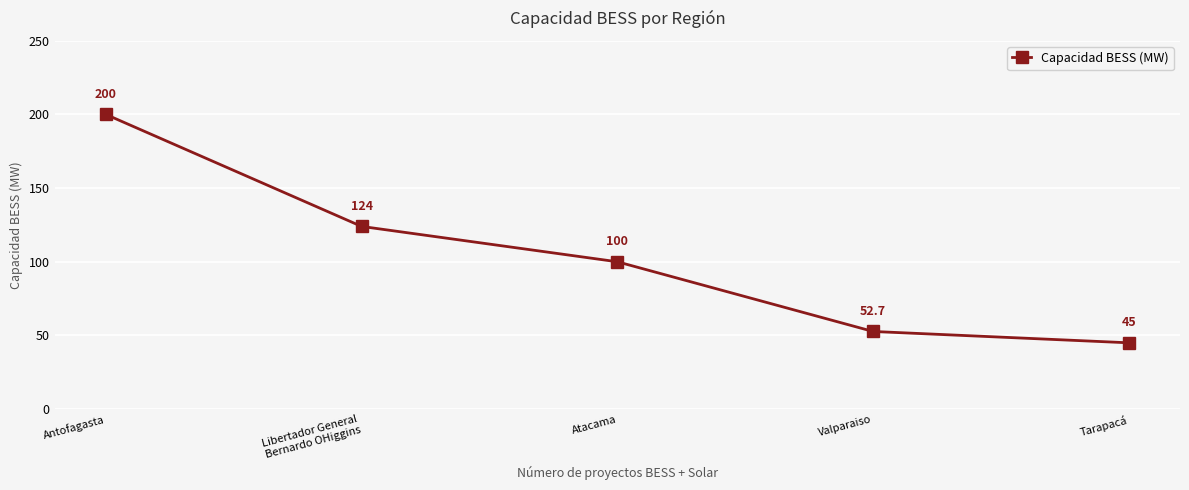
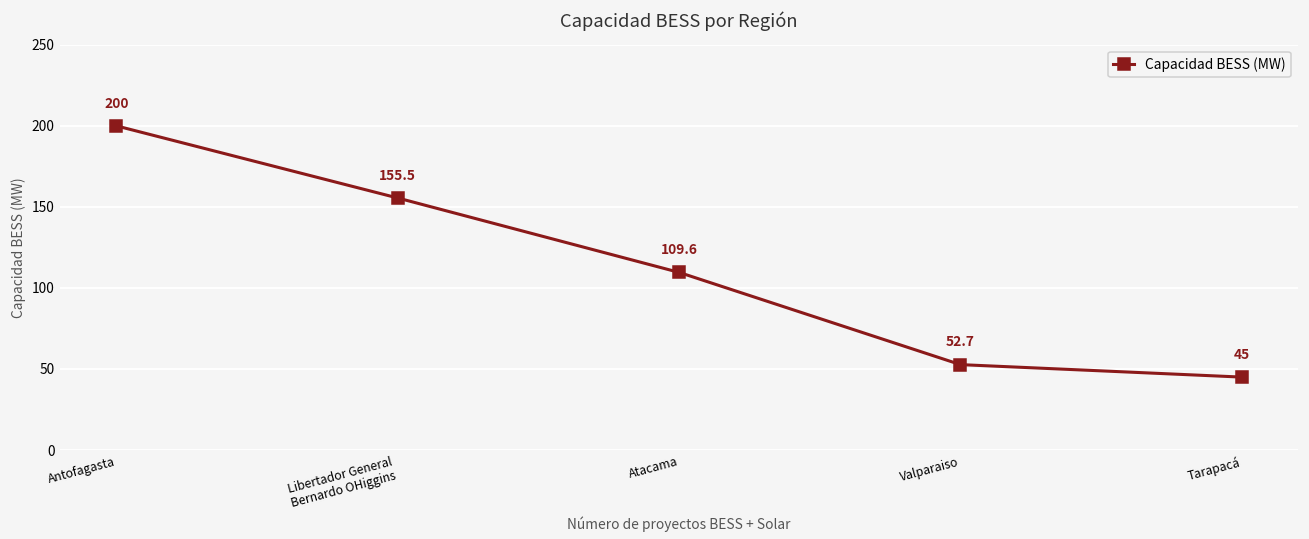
  {
    "Antofagasta": 200,
-   "Libertador General Bernardo OHiggins": 124,
-   "Atacama": 100,
+   "Libertador General Bernardo OHiggins": 155.5,
+   "Atacama": 109.6,
    "Valparaiso": 52.7,
    "Tarapacá": 45
  }
